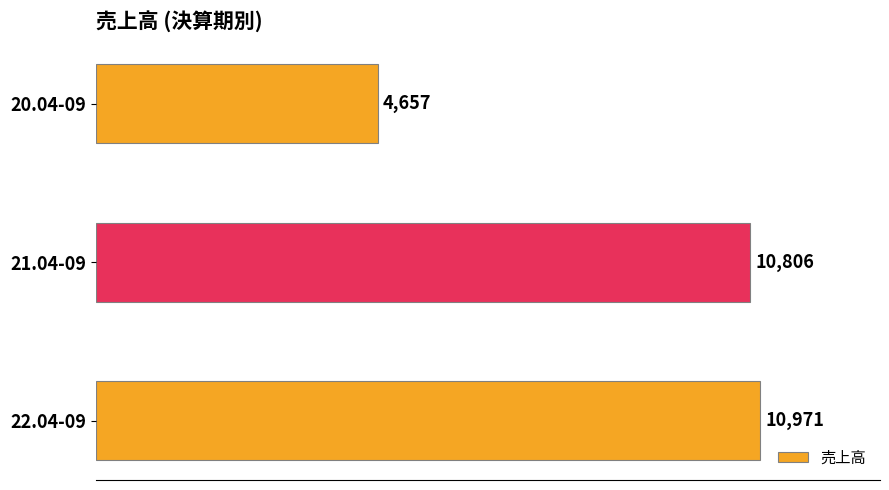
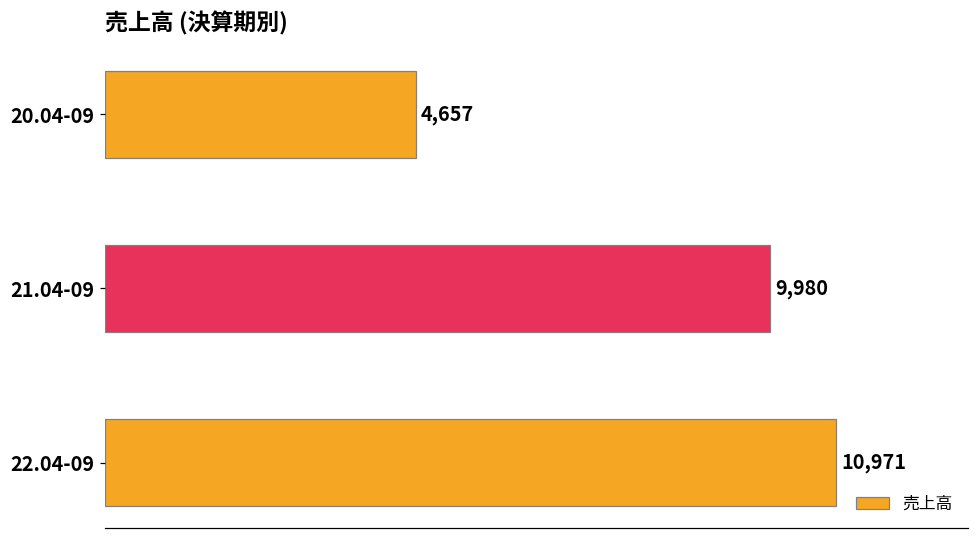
  {
    "20.04-09": "4,657",
-   "21.04-09": "10,806",
+   "21.04-09": "9,980",
    "22.04-09": "10,971"
  }
